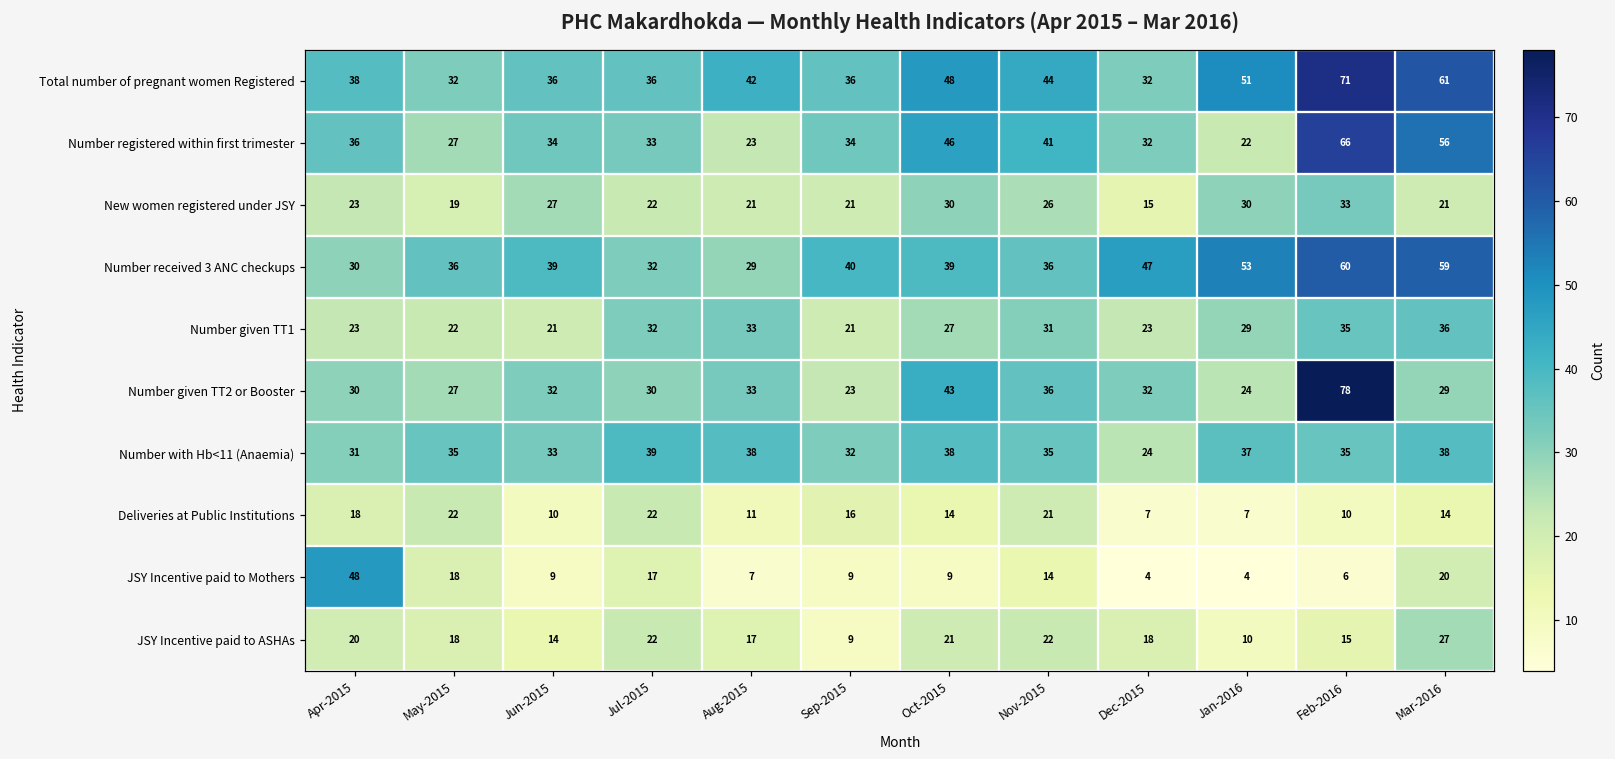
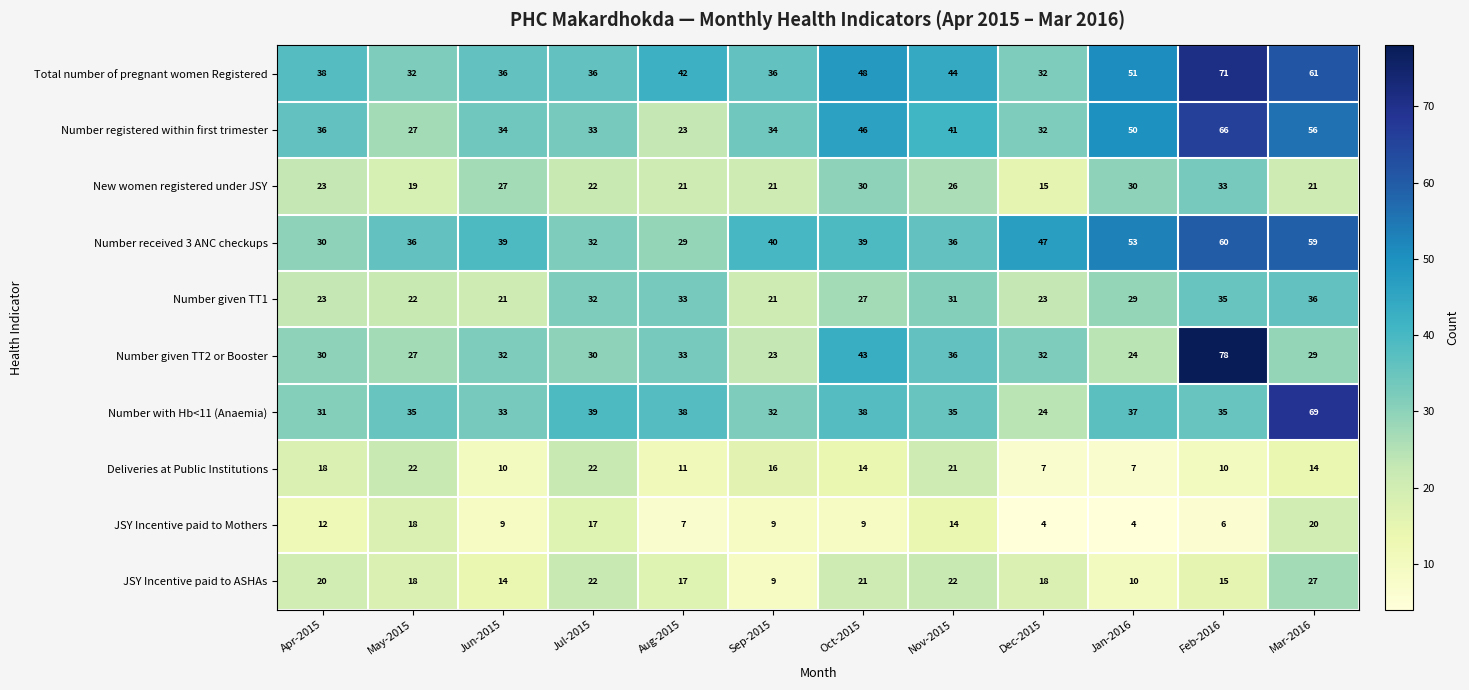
  {
    "Total number of pregnant women Registered": {
      "Apr-2015": 38,
      "May-2015": 32,
      "Jun-2015": 36,
      "Jul-2015": 36,
      "Aug-2015": 42,
      "Sep-2015": 36,
      "Oct-2015": 48,
      "Nov-2015": 44,
      "Dec-2015": 32,
      "Jan-2016": 51,
      "Feb-2016": 71,
      "Mar-2016": 61
    },
    "Number registered within first trimester": {
      "Apr-2015": 36,
      "May-2015": 27,
      "Jun-2015": 34,
      "Jul-2015": 33,
      "Aug-2015": 23,
      "Sep-2015": 34,
      "Oct-2015": 46,
      "Nov-2015": 41,
      "Dec-2015": 32,
-     "Jan-2016": 22,
+     "Jan-2016": 50,
      "Feb-2016": 66,
      "Mar-2016": 56
    },
    "New women registered under JSY": {
      "Apr-2015": 23,
      "May-2015": 19,
      "Jun-2015": 27,
      "Jul-2015": 22,
      "Aug-2015": 21,
      "Sep-2015": 21,
      "Oct-2015": 30,
      "Nov-2015": 26,
      "Dec-2015": 15,
      "Jan-2016": 30,
      "Feb-2016": 33,
      "Mar-2016": 21
    },
    "Number received 3 ANC checkups": {
      "Apr-2015": 30,
      "May-2015": 36,
      "Jun-2015": 39,
      "Jul-2015": 32,
      "Aug-2015": 29,
      "Sep-2015": 40,
      "Oct-2015": 39,
      "Nov-2015": 36,
      "Dec-2015": 47,
      "Jan-2016": 53,
      "Feb-2016": 60,
      "Mar-2016": 59
    },
    "Number given TT1": {
      "Apr-2015": 23,
      "May-2015": 22,
      "Jun-2015": 21,
      "Jul-2015": 32,
      "Aug-2015": 33,
      "Sep-2015": 21,
      "Oct-2015": 27,
      "Nov-2015": 31,
      "Dec-2015": 23,
      "Jan-2016": 29,
      "Feb-2016": 35,
      "Mar-2016": 36
    },
    "Number given TT2 or Booster": {
      "Apr-2015": 30,
      "May-2015": 27,
      "Jun-2015": 32,
      "Jul-2015": 30,
      "Aug-2015": 33,
      "Sep-2015": 23,
      "Oct-2015": 43,
      "Nov-2015": 36,
      "Dec-2015": 32,
      "Jan-2016": 24,
      "Feb-2016": 78,
      "Mar-2016": 29
    },
    "Number with Hb<11 (Anaemia)": {
      "Apr-2015": 31,
      "May-2015": 35,
      "Jun-2015": 33,
      "Jul-2015": 39,
      "Aug-2015": 38,
      "Sep-2015": 32,
      "Oct-2015": 38,
      "Nov-2015": 35,
      "Dec-2015": 24,
      "Jan-2016": 37,
      "Feb-2016": 35,
-     "Mar-2016": 38
+     "Mar-2016": 69
    },
    "Deliveries at Public Institutions": {
      "Apr-2015": 18,
      "May-2015": 22,
      "Jun-2015": 10,
      "Jul-2015": 22,
      "Aug-2015": 11,
      "Sep-2015": 16,
      "Oct-2015": 14,
      "Nov-2015": 21,
      "Dec-2015": 7,
      "Jan-2016": 7,
      "Feb-2016": 10,
      "Mar-2016": 14
    },
    "JSY Incentive paid to Mothers": {
-     "Apr-2015": 48,
+     "Apr-2015": 12,
      "May-2015": 18,
      "Jun-2015": 9,
      "Jul-2015": 17,
      "Aug-2015": 7,
      "Sep-2015": 9,
      "Oct-2015": 9,
      "Nov-2015": 14,
      "Dec-2015": 4,
      "Jan-2016": 4,
      "Feb-2016": 6,
      "Mar-2016": 20
    },
    "JSY Incentive paid to ASHAs": {
      "Apr-2015": 20,
      "May-2015": 18,
      "Jun-2015": 14,
      "Jul-2015": 22,
      "Aug-2015": 17,
      "Sep-2015": 9,
      "Oct-2015": 21,
      "Nov-2015": 22,
      "Dec-2015": 18,
      "Jan-2016": 10,
      "Feb-2016": 15,
      "Mar-2016": 27
    }
  }
